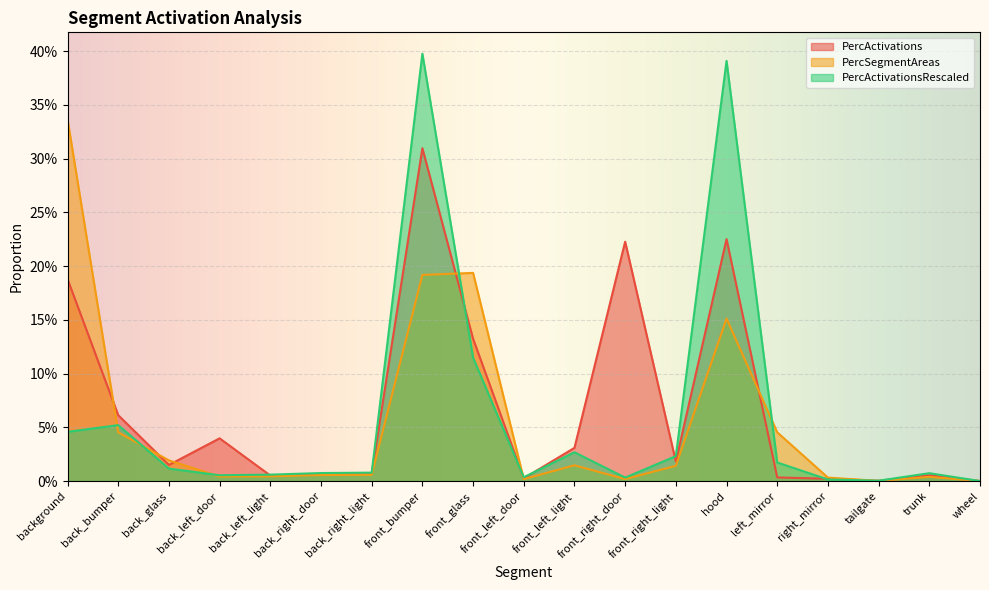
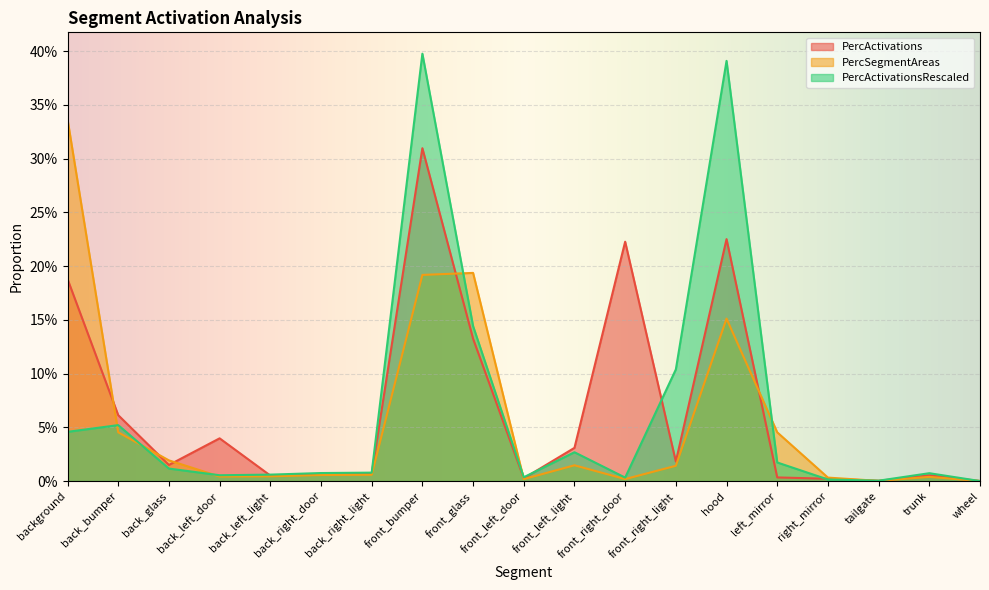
  {
    "PercActivations": {
      "background": "18.8%",
      "back_bumper": "6.1%",
      "back_glass": "1.5%",
      "back_left_door": "4.0%",
      "front_bumper": "31.0%",
      "front_glass": "13.2%",
      "front_left_light": "3.1%",
      "front_right_door": "22.3%",
      "front_right_light": "1.8%",
      "hood": "22.5%",
      "left_mirror": "0.3%"
    },
    "PercSegmentAreas": {
      "background": "33.7%",
      "back_bumper": "4.5%",
      "back_glass": "1.9%",
      "front_bumper": "19.2%",
      "front_glass": "19.4%",
      "front_left_light": "1.5%",
      "front_right_light": "1.4%",
      "hood": "15.1%",
      "left_mirror": "4.5%"
    },
    "PercActivationsRescaled": {
      "background": "4.6%",
      "back_bumper": "5.2%",
      "back_glass": "1.2%",
      "front_bumper": "39.8%",
-     "front_glass": "11.5%",
+     "front_glass": "14.4%",
      "front_left_light": "2.7%",
-     "front_right_light": "2.3%",
+     "front_right_light": "10.4%",
      "hood": "39.1%",
      "left_mirror": "1.7%"
    }
  }
